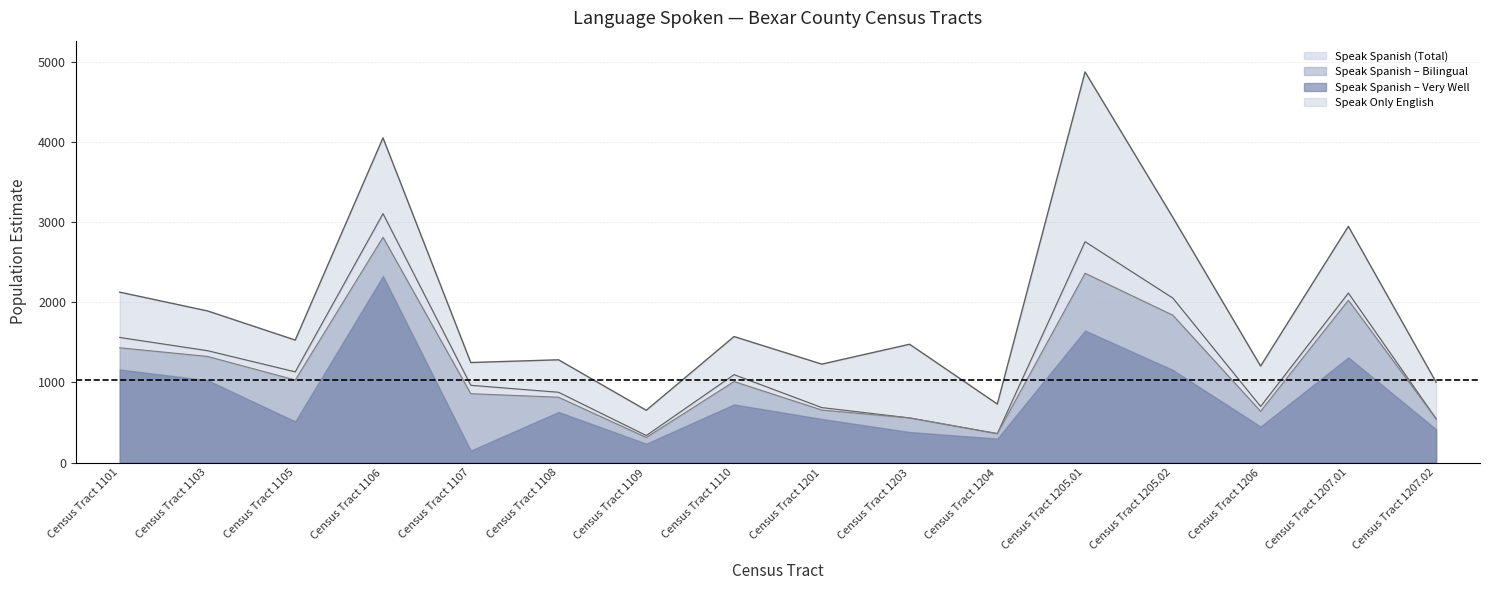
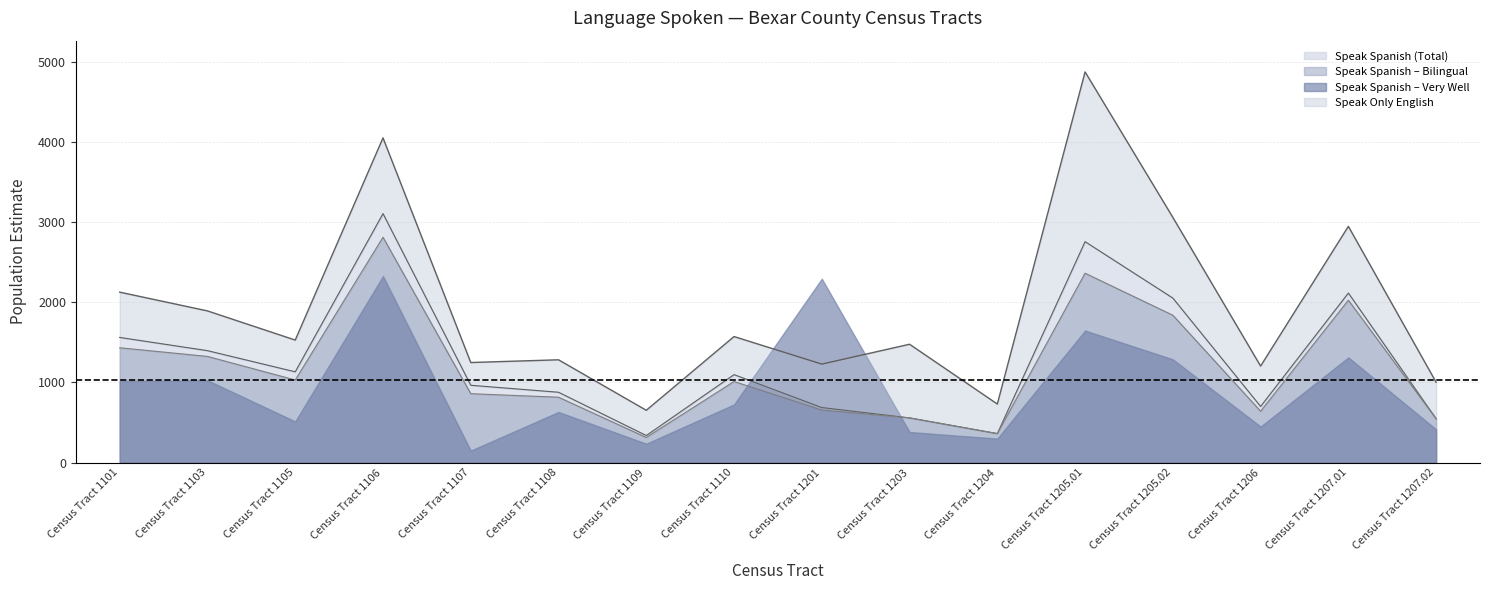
  {
    "Speak Spanish – Very Well": {
-     "Census Tract 1101": 1200,
+     "Census Tract 1101": 1000,
      "Census Tract 1103": 1000,
      "Census Tract 1105": 500,
      "Census Tract 1106": 2300,
      "Census Tract 1107": 200,
      "Census Tract 1108": 600,
      "Census Tract 1109": 200,
      "Census Tract 1110": 700,
-     "Census Tract 1201": 500,
+     "Census Tract 1201": 2300,
      "Census Tract 1203": 400,
      "Census Tract 1204": 300,
      "Census Tract 1205.01": 1600,
-     "Census Tract 1205.02": 1200,
+     "Census Tract 1205.02": 1300,
      "Census Tract 1206": 500,
      "Census Tract 1207.01": 1300,
      "Census Tract 1207.02": 400
    }
  }
